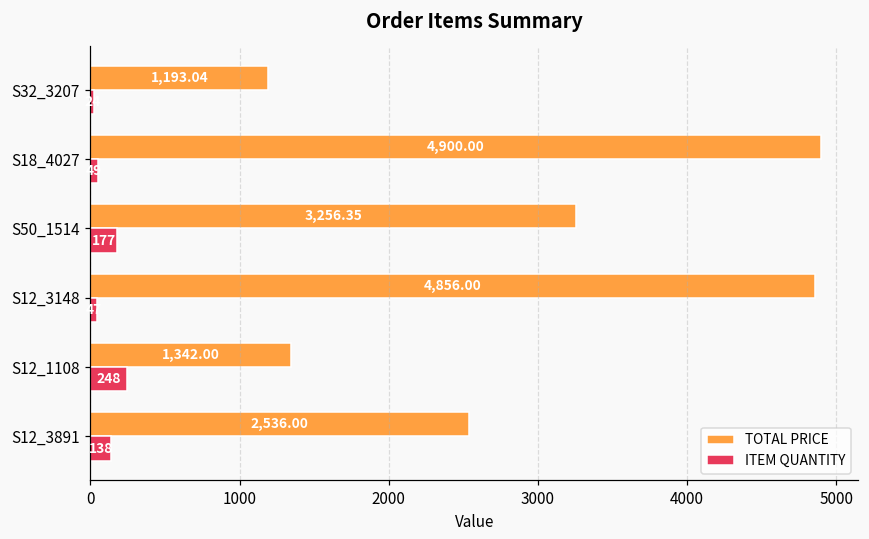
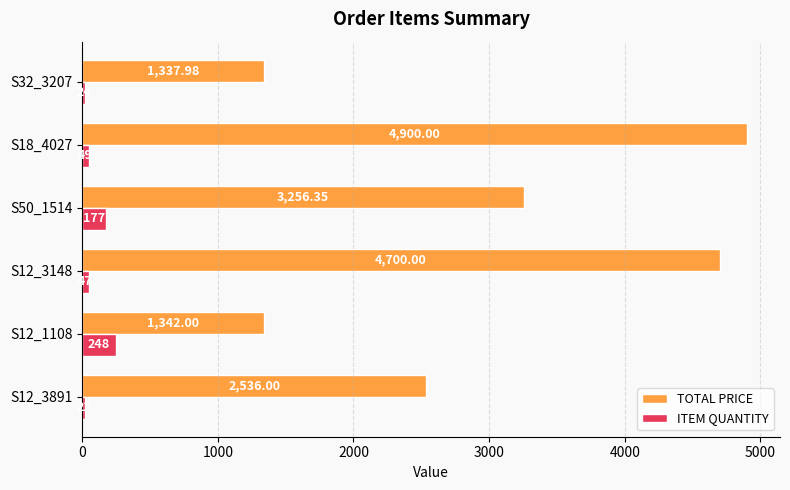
  {
    "TOTAL PRICE": {
-     "S32_3207": "1,193.04",
+     "S32_3207": "1,337.98",
      "S18_4027": "4,900.00",
      "S50_1514": "3,256.35",
-     "S12_3148": "4,856.00",
+     "S12_3148": "4,700.00",
      "S12_1108": "1,342.00",
      "S12_3891": "2,536.00"
    },
    "ITEM QUANTITY": {
      "S32_3207": "20",
      "S18_4027": "50",
      "S12_3148": "50",
-     "S12_3891": "140"
+     "S12_3891": "20"
    }
  }
